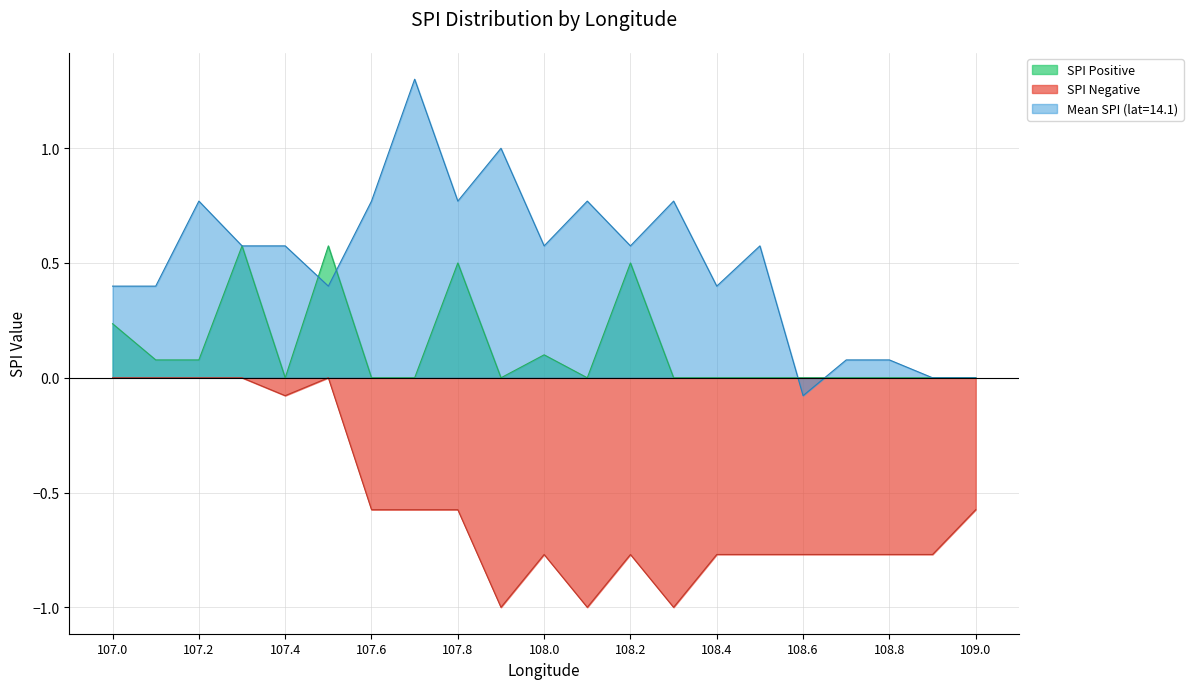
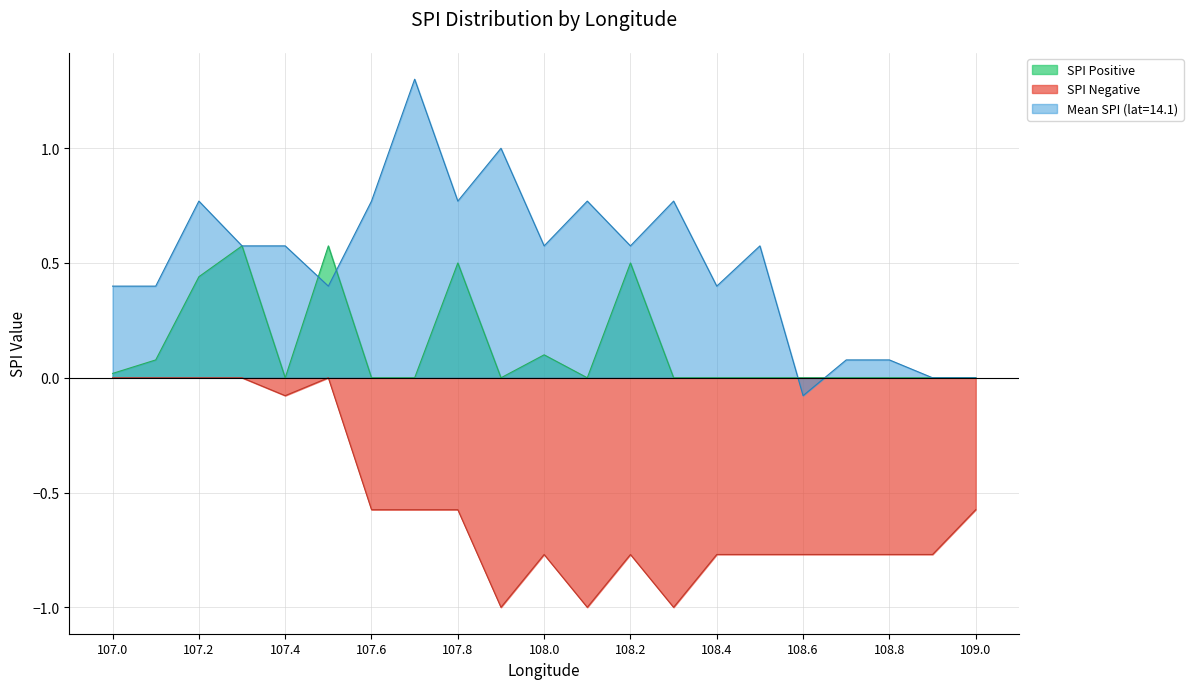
  {
    "SPI Positive": {
-     "107.0": 0.24,
-     "107.2": 0.08,
+     "107.0": 0.02,
+     "107.2": 0.44,
      "107.8": 0.50,
      "108.0": 0.10,
      "108.2": 0.50
    }
  }
